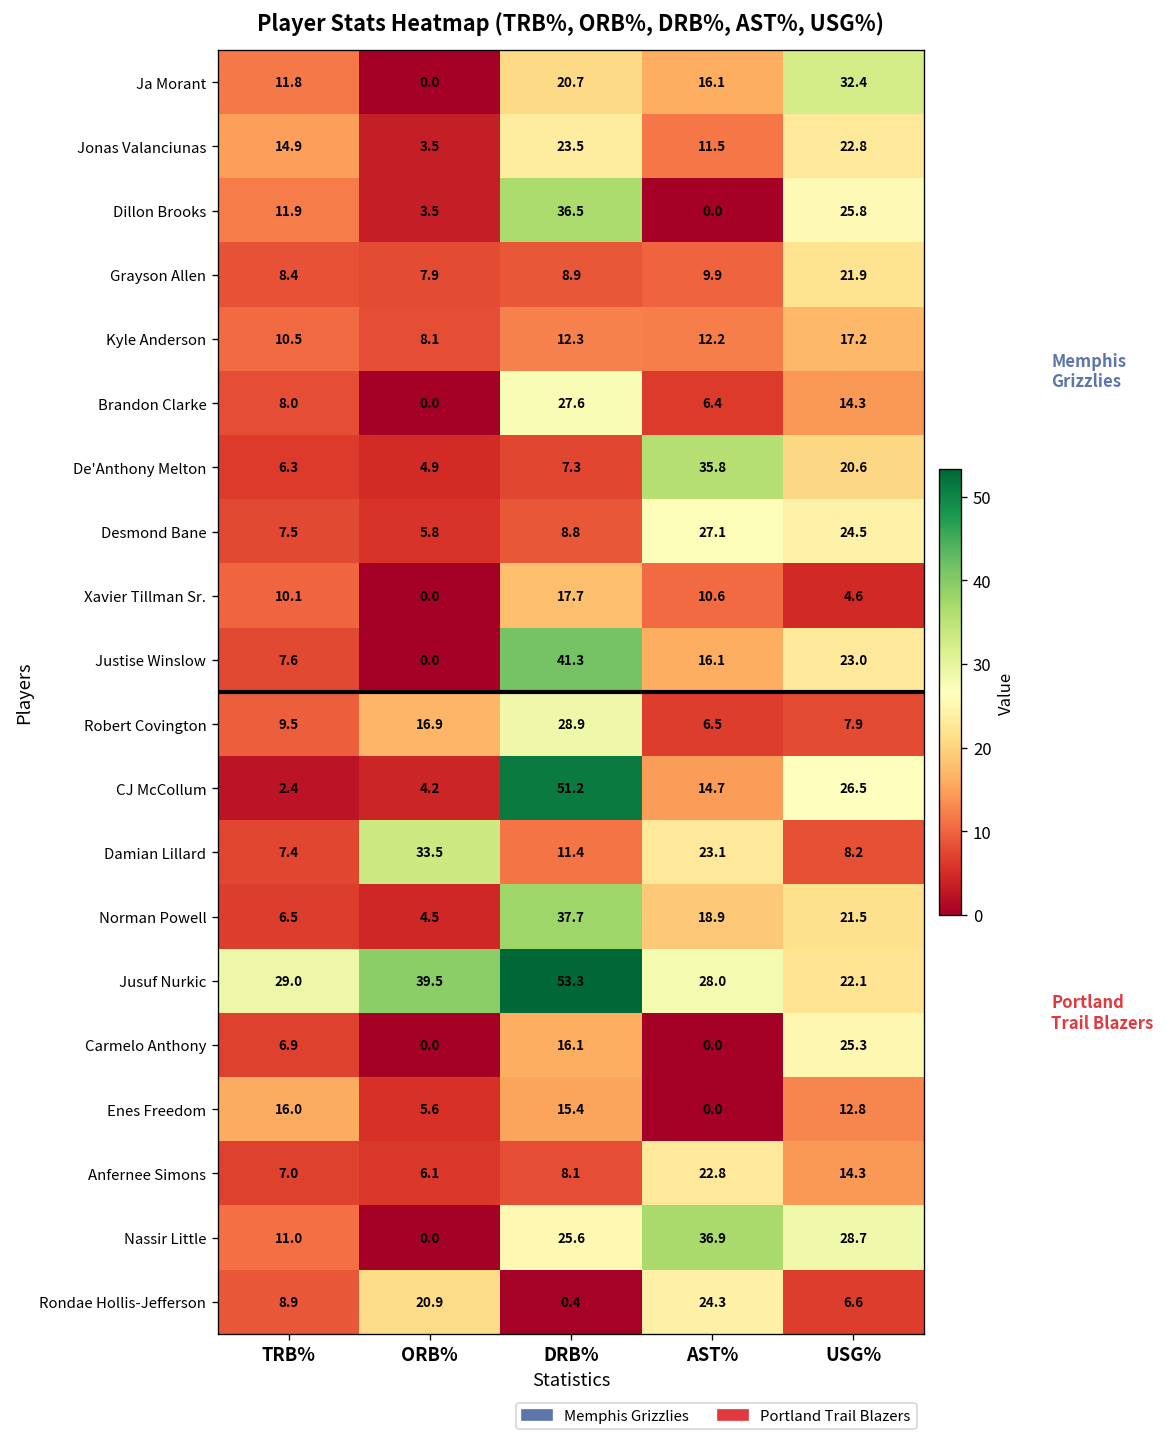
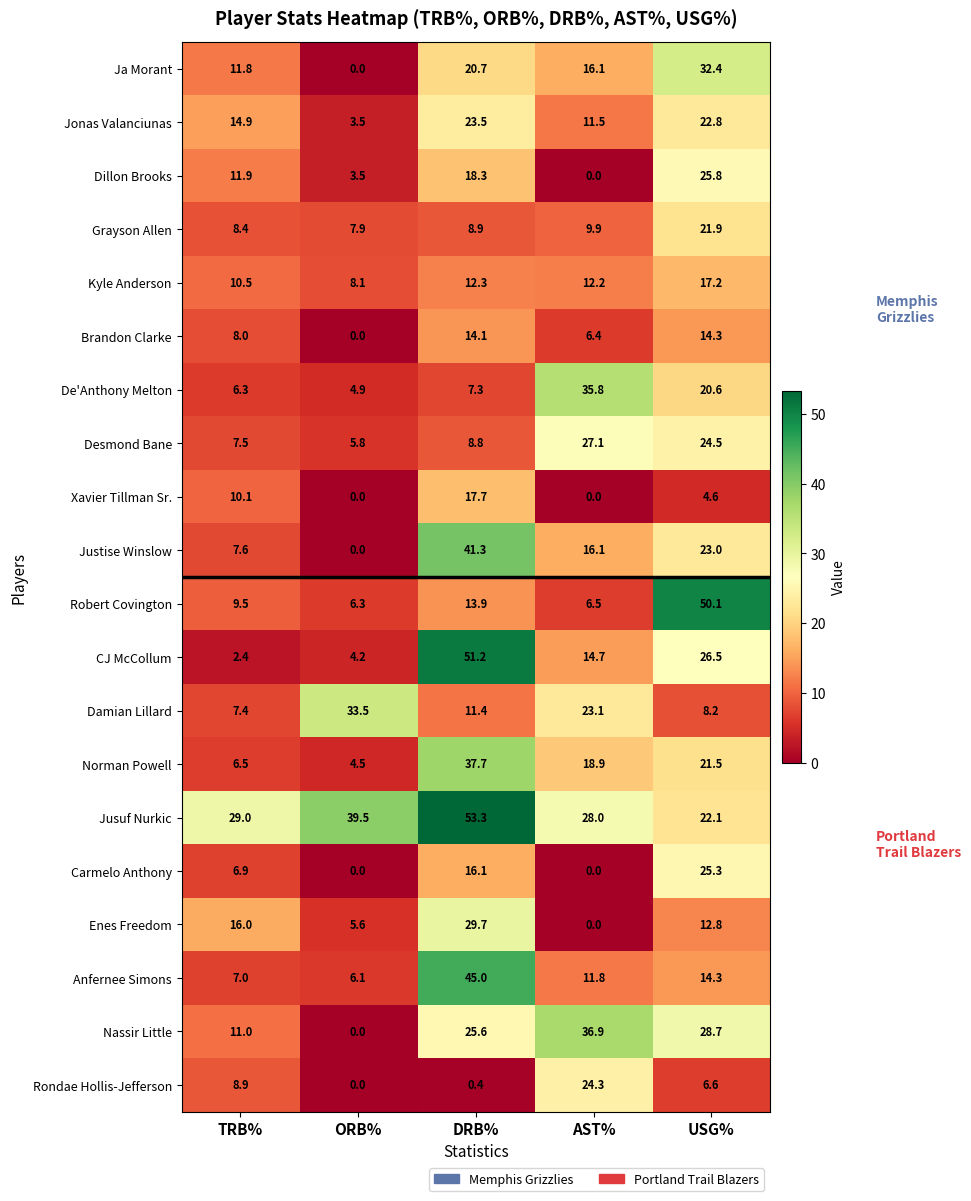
  {
    "Ja Morant": {
      "TRB%": 11.8,
      "ORB%": 0.0,
      "DRB%": 20.7,
      "AST%": 16.1,
      "USG%": 32.4
    },
    "Jonas Valanciunas": {
      "TRB%": 14.9,
      "ORB%": 3.5,
      "DRB%": 23.5,
      "AST%": 11.5,
      "USG%": 22.8
    },
    "Dillon Brooks": {
      "TRB%": 11.9,
      "ORB%": 3.5,
-     "DRB%": 36.5,
+     "DRB%": 18.3,
      "AST%": 0.0,
      "USG%": 25.8
    },
    "Grayson Allen": {
      "TRB%": 8.4,
      "ORB%": 7.9,
      "DRB%": 8.9,
      "AST%": 9.9,
      "USG%": 21.9
    },
    "Kyle Anderson": {
      "TRB%": 10.5,
      "ORB%": 8.1,
      "DRB%": 12.3,
      "AST%": 12.2,
      "USG%": 17.2
    },
    "Brandon Clarke": {
      "TRB%": 8.0,
      "ORB%": 0.0,
-     "DRB%": 27.6,
+     "DRB%": 14.1,
      "AST%": 6.4,
      "USG%": 14.3
    },
    "De'Anthony Melton": {
      "TRB%": 6.3,
      "ORB%": 4.9,
      "DRB%": 7.3,
      "AST%": 35.8,
      "USG%": 20.6
    },
    "Desmond Bane": {
      "TRB%": 7.5,
      "ORB%": 5.8,
      "DRB%": 8.8,
      "AST%": 27.1,
      "USG%": 24.5
    },
    "Xavier Tillman Sr.": {
      "TRB%": 10.1,
      "ORB%": 0.0,
      "DRB%": 17.7,
-     "AST%": 10.6,
+     "AST%": 0.0,
      "USG%": 4.6
    },
    "Justise Winslow": {
      "TRB%": 7.6,
      "ORB%": 0.0,
      "DRB%": 41.3,
      "AST%": 16.1,
      "USG%": 23.0
    },
    "Robert Covington": {
      "TRB%": 9.5,
-     "ORB%": 16.9,
-     "DRB%": 28.9,
+     "ORB%": 6.3,
+     "DRB%": 13.9,
      "AST%": 6.5,
-     "USG%": 7.9
+     "USG%": 50.1
    },
    "CJ McCollum": {
      "TRB%": 2.4,
      "ORB%": 4.2,
      "DRB%": 51.2,
      "AST%": 14.7,
      "USG%": 26.5
    },
    "Damian Lillard": {
      "TRB%": 7.4,
      "ORB%": 33.5,
      "DRB%": 11.4,
      "AST%": 23.1,
      "USG%": 8.2
    },
    "Norman Powell": {
      "TRB%": 6.5,
      "ORB%": 4.5,
      "DRB%": 37.7,
      "AST%": 18.9,
      "USG%": 21.5
    },
    "Jusuf Nurkic": {
      "TRB%": 29.0,
      "ORB%": 39.5,
      "DRB%": 53.3,
      "AST%": 28.0,
      "USG%": 22.1
    },
    "Carmelo Anthony": {
      "TRB%": 6.9,
      "ORB%": 0.0,
      "DRB%": 16.1,
      "AST%": 0.0,
      "USG%": 25.3
    },
    "Enes Freedom": {
      "TRB%": 16.0,
      "ORB%": 5.6,
-     "DRB%": 15.4,
+     "DRB%": 29.7,
      "AST%": 0.0,
      "USG%": 12.8
    },
    "Anfernee Simons": {
      "TRB%": 7.0,
      "ORB%": 6.1,
-     "DRB%": 8.1,
-     "AST%": 22.8,
+     "DRB%": 45.0,
+     "AST%": 11.8,
      "USG%": 14.3
    },
    "Nassir Little": {
      "TRB%": 11.0,
      "ORB%": 0.0,
      "DRB%": 25.6,
      "AST%": 36.9,
      "USG%": 28.7
    },
    "Rondae Hollis-Jefferson": {
      "TRB%": 8.9,
-     "ORB%": 20.9,
+     "ORB%": 0.0,
      "DRB%": 0.4,
      "AST%": 24.3,
      "USG%": 6.6
    }
  }
